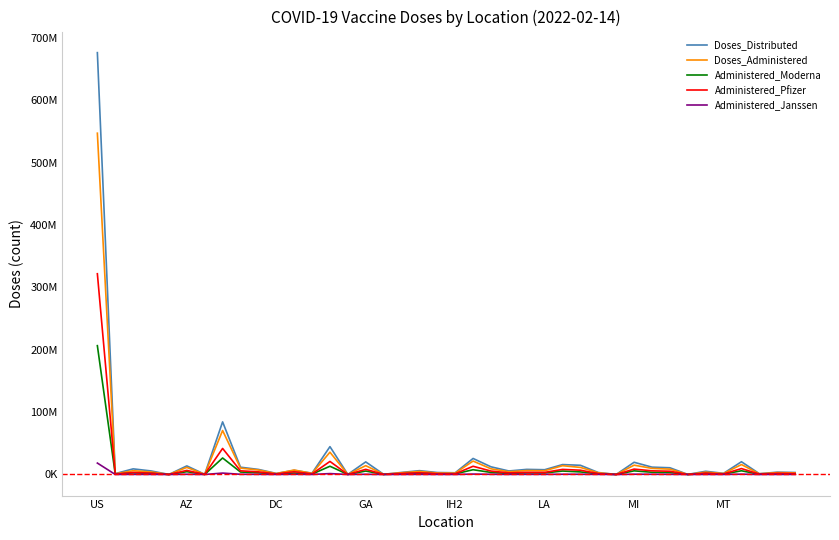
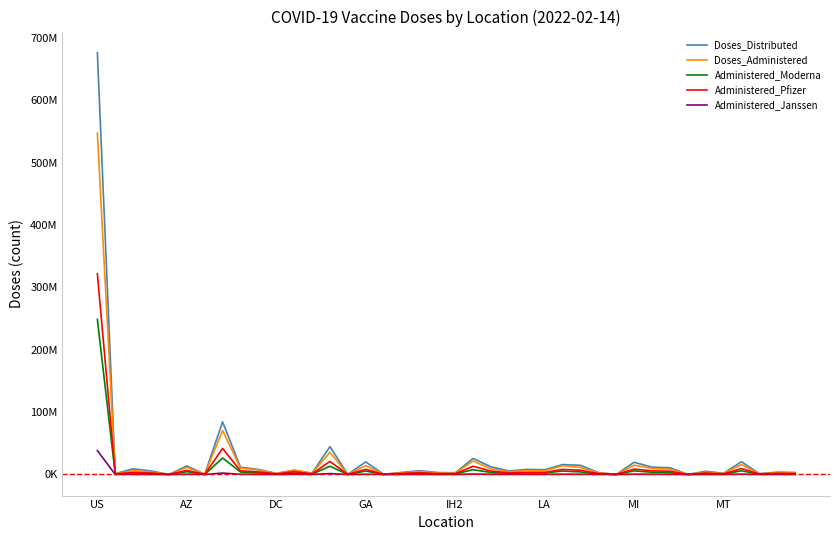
  {
    "Doses_Distributed": {
      "US": 680000000,
      "GA": 20000000,
      "MI": 20000000
    },
    "Doses_Administered": {
      "US": 550000000,
      "GA": 10000000,
      "MI": 10000000
    },
    "Administered_Moderna": {
-     "US": 210000000
+     "US": 250000000
    },
    "Administered_Pfizer": {
      "US": 320000000
    },
    "Administered_Janssen": {
-     "US": 20000000,
+     "US": 40000000,
      "AZ": 0,
      "GA": 0,
      "MI": 0
    }
  }
